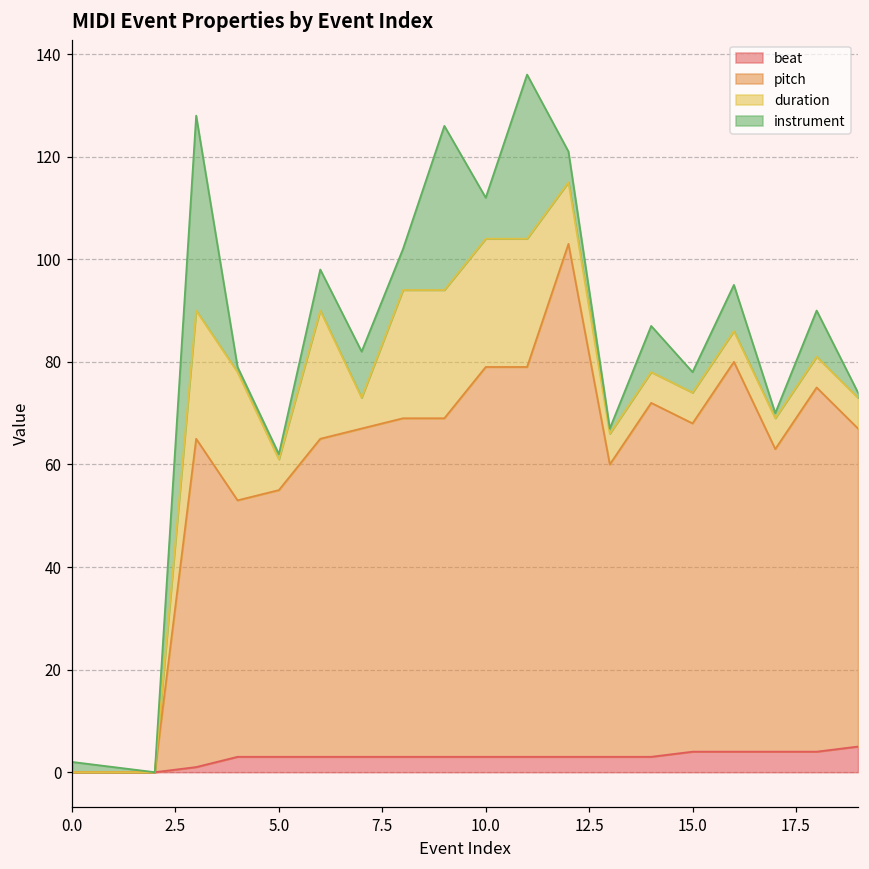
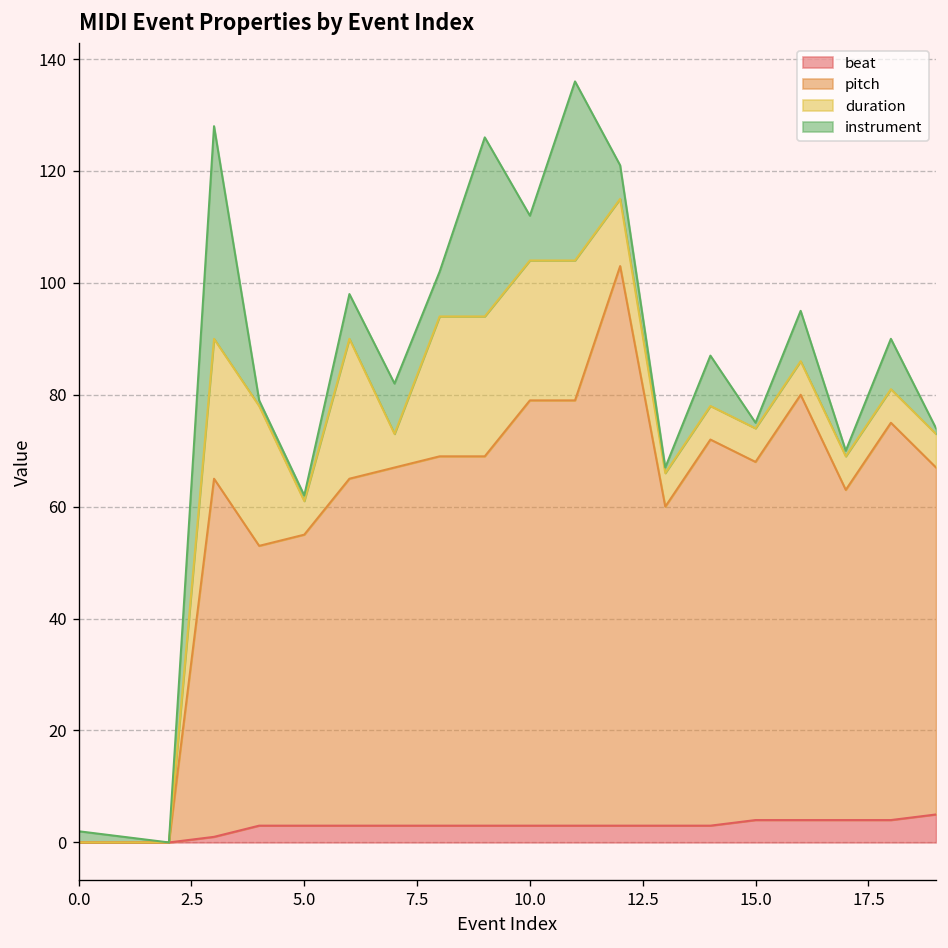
  {
    "instrument": {
      "0.0": 2,
      "5.0": 1,
      "10.0": 8,
-     "15.0": 4
+     "15.0": 1
    }
  }
